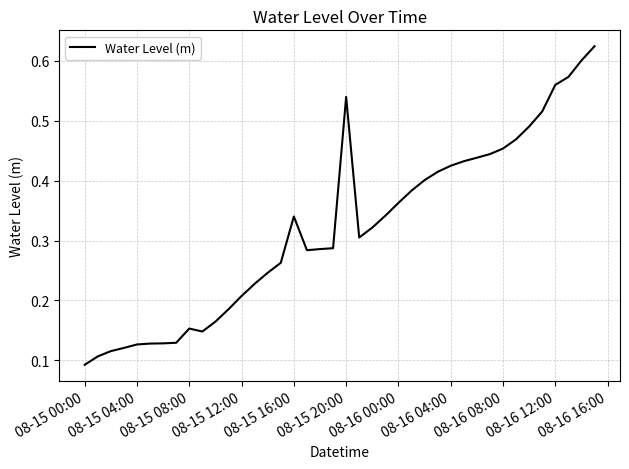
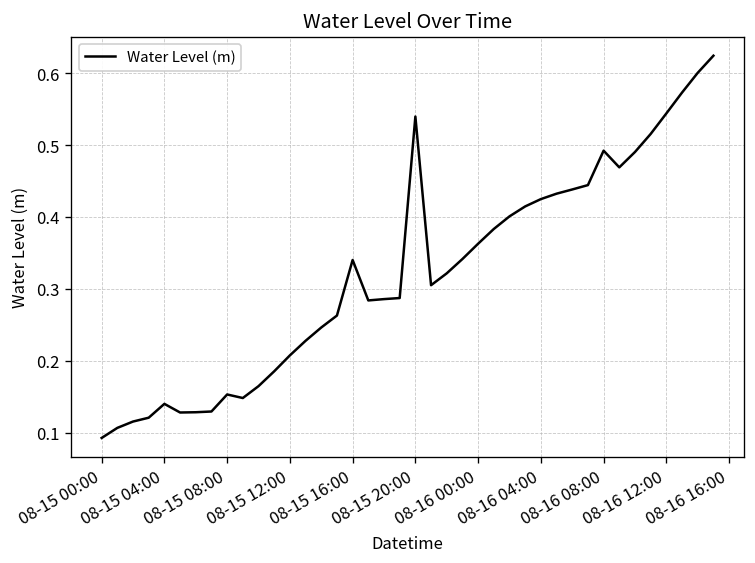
  {
    "08-15 00:00": 0.09,
-   "08-15 04:00": 0.13,
+   "08-15 04:00": 0.14,
    "08-15 08:00": 0.15,
    "08-15 12:00": 0.21,
    "08-15 16:00": 0.34,
    "08-15 20:00": 0.54,
    "08-16 00:00": 0.36,
    "08-16 04:00": 0.42,
-   "08-16 08:00": 0.45,
-   "08-16 12:00": 0.56
+   "08-16 08:00": 0.49,
+   "08-16 12:00": 0.54
  }
